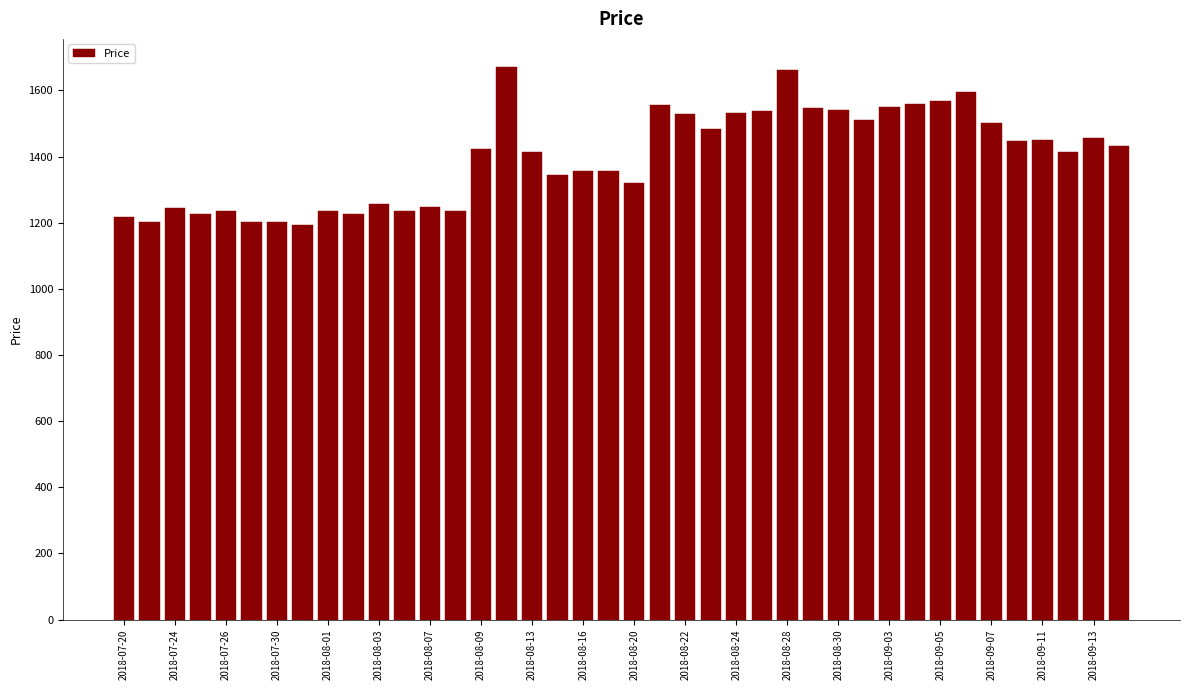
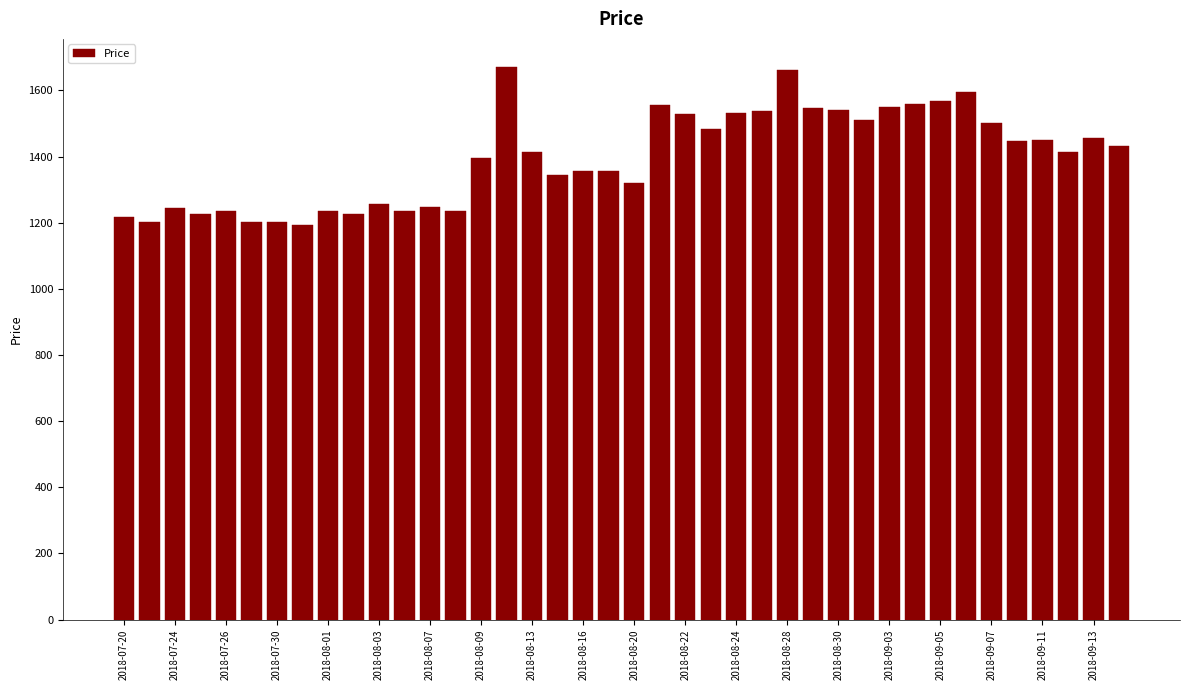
  {
    "2018-07-20": 1220,
    "2018-07-24": 1240,
    "2018-07-26": 1240,
    "2018-07-30": 1200,
    "2018-08-01": 1240,
    "2018-08-03": 1260,
    "2018-08-07": 1250,
-   "2018-08-09": 1420,
+   "2018-08-09": 1400,
    "2018-08-13": 1420,
    "2018-08-16": 1360,
    "2018-08-20": 1320,
    "2018-08-22": 1530,
    "2018-08-24": 1530,
    "2018-08-28": 1660,
    "2018-08-30": 1540,
    "2018-09-03": 1550,
    "2018-09-05": 1570,
    "2018-09-07": 1500,
    "2018-09-11": 1450,
    "2018-09-13": 1460
  }
